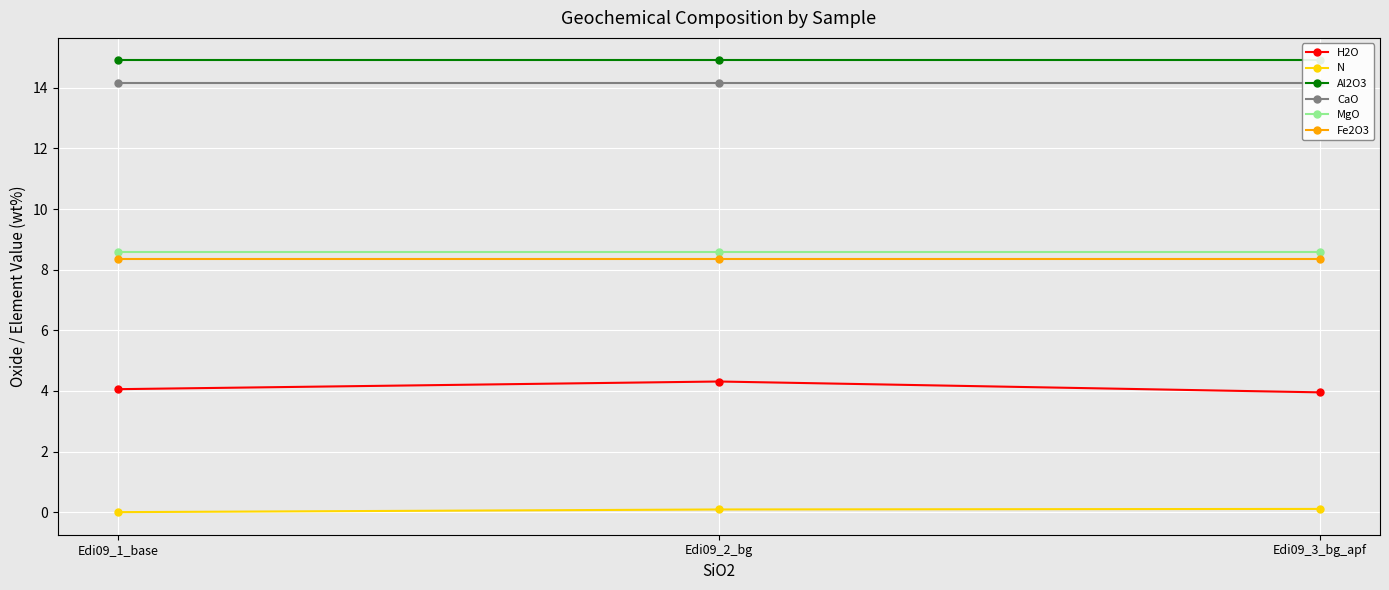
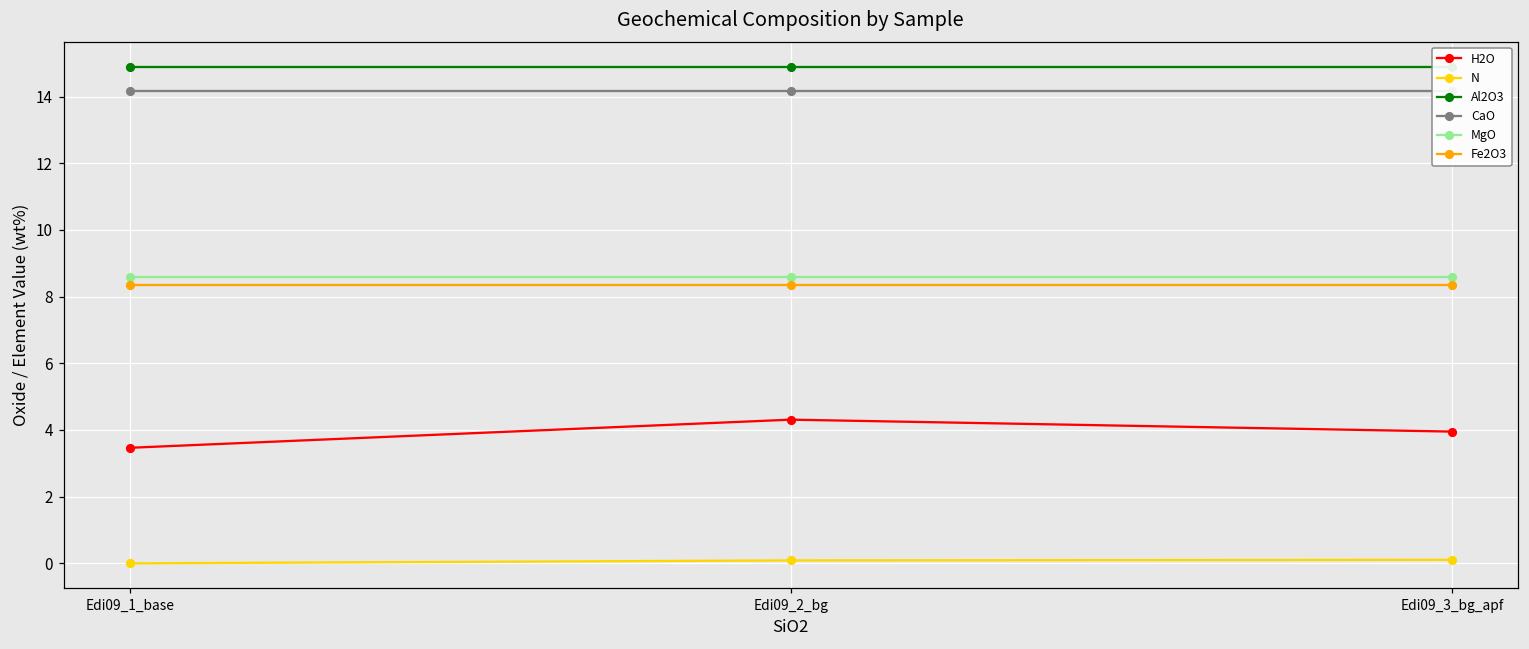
  {
    "H2O": {
-     "Edi09_1_base": 4.1,
+     "Edi09_1_base": 3.5,
      "Edi09_2_bg": 4.3,
      "Edi09_3_bg_apf": 4.0
    },
    "Al2O3": {
      "Edi09_1_base": 14.9,
      "Edi09_2_bg": 14.9
    },
    "CaO": {
      "Edi09_1_base": 14.2,
      "Edi09_2_bg": 14.2
    },
    "MgO": {
      "Edi09_1_base": 8.6,
      "Edi09_2_bg": 8.6,
      "Edi09_3_bg_apf": 8.6
    }
  }
